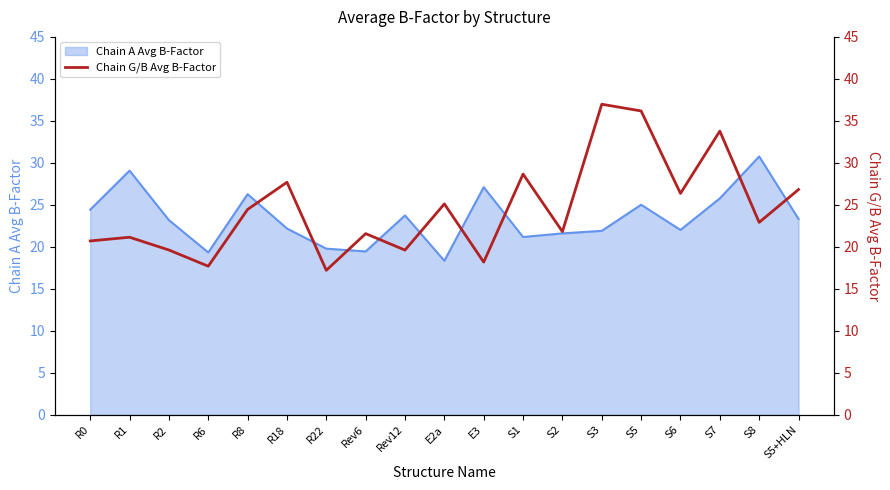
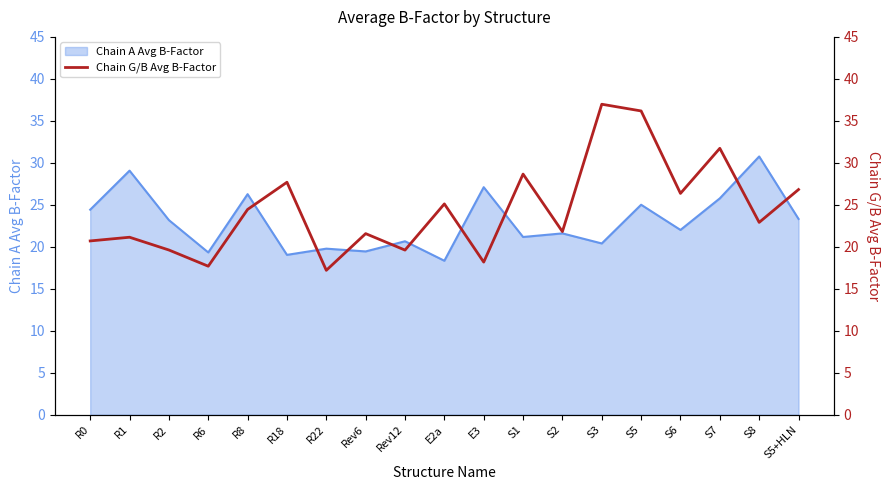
  {
    "Chain A Avg B-Factor": {
      "R0": 24,
      "R1": 29,
      "R2": 23,
      "R6": 19,
      "R8": 26,
-     "R18": 22,
+     "R18": 19,
      "R22": 20,
      "Rev6": 19,
-     "Rev12": 24,
+     "Rev12": 21,
      "E2a": 18,
      "E3": 27,
      "S1": 21,
      "S2": 22,
-     "S3": 22,
+     "S3": 20,
      "S5": 25,
      "S6": 22,
      "S7": 26,
      "S8": 31,
      "S5+HLN": 23
    },
    "Chain G/B Avg B-Factor": {
      "R0": 21,
      "R1": 21,
      "R2": 20,
      "R6": 18,
      "R8": 24,
      "R18": 28,
      "R22": 17,
      "Rev6": 22,
      "Rev12": 20,
      "E2a": 25,
      "E3": 18,
      "S1": 29,
      "S2": 22,
      "S3": 37,
      "S5": 36,
      "S6": 26,
-     "S7": 34,
+     "S7": 32,
      "S8": 23,
      "S5+HLN": 27
    }
  }
